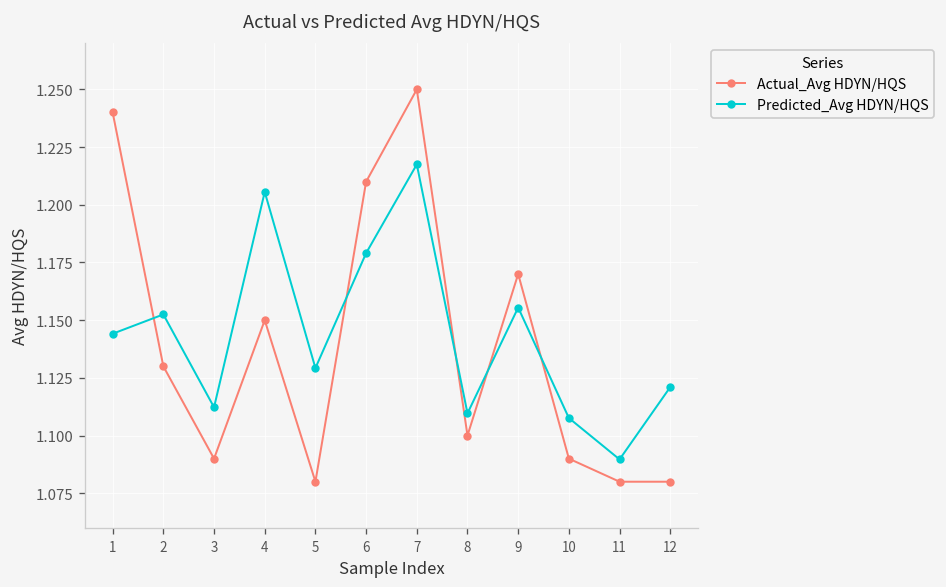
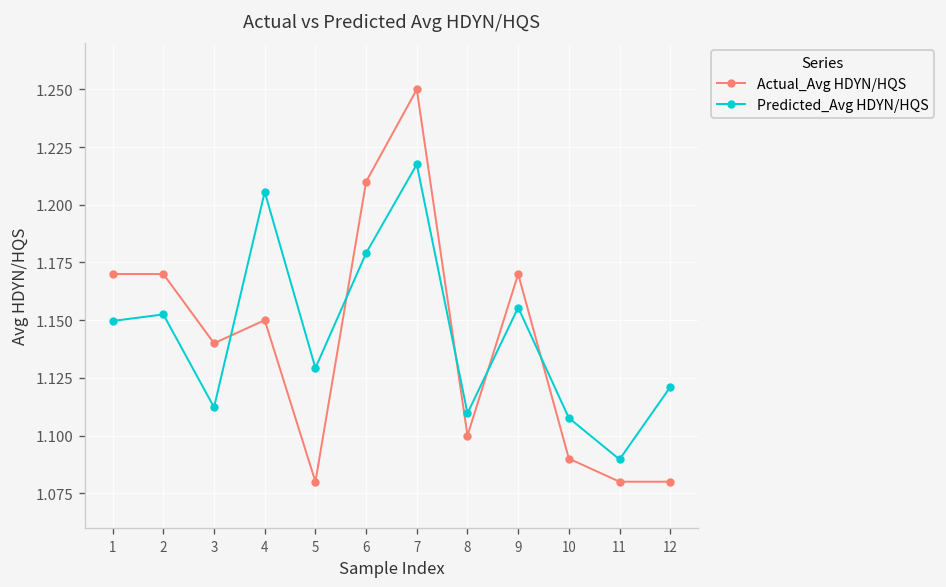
  {
    "Actual_Avg HDYN/HQS": {
-     "1": 1.24,
-     "2": 1.13,
-     "3": 1.09,
+     "1": 1.17,
+     "2": 1.17,
+     "3": 1.14,
      "4": 1.15,
      "5": 1.08,
      "6": 1.21,
      "7": 1.25,
      "8": 1.10,
      "9": 1.17,
      "10": 1.09,
      "11": 1.08,
      "12": 1.08
    },
    "Predicted_Avg HDYN/HQS": {
-     "1": 1.144,
+     "1": 1.150,
      "2": 1.152,
      "3": 1.112,
      "4": 1.206,
      "5": 1.129,
      "6": 1.179,
      "7": 1.218,
      "8": 1.110,
      "9": 1.155,
      "10": 1.108,
      "11": 1.090,
      "12": 1.121
    }
  }
